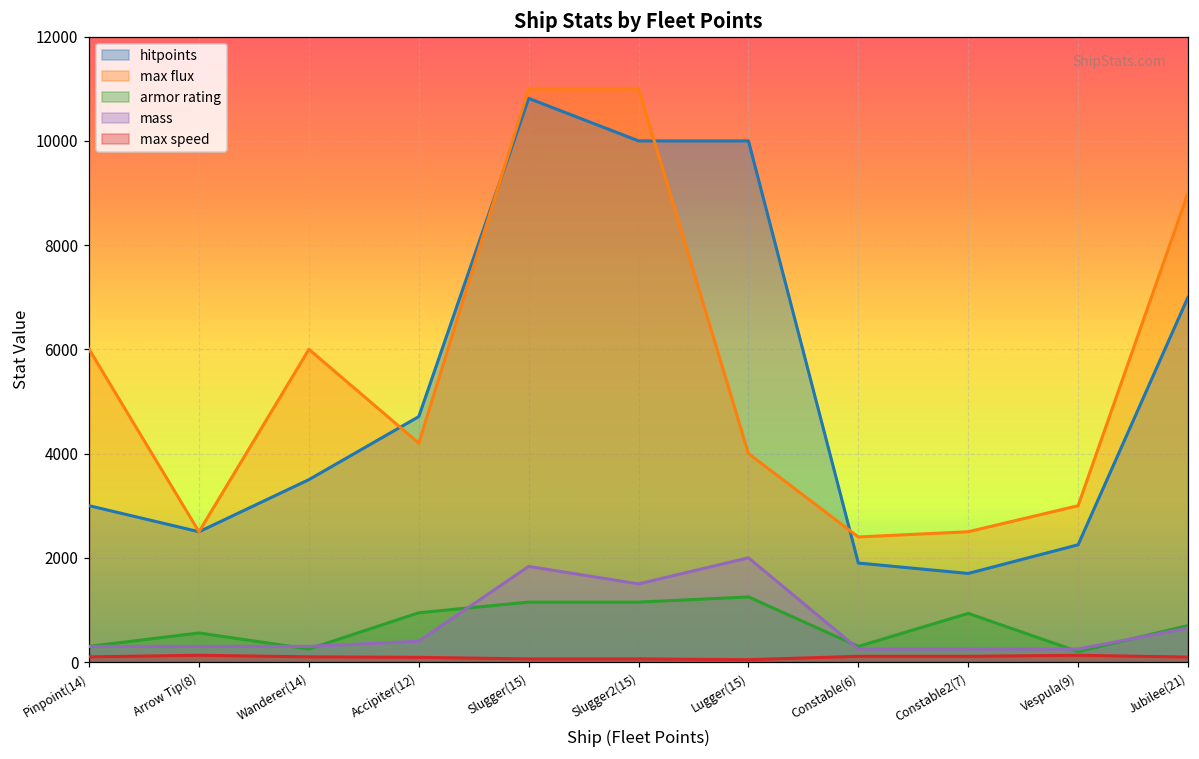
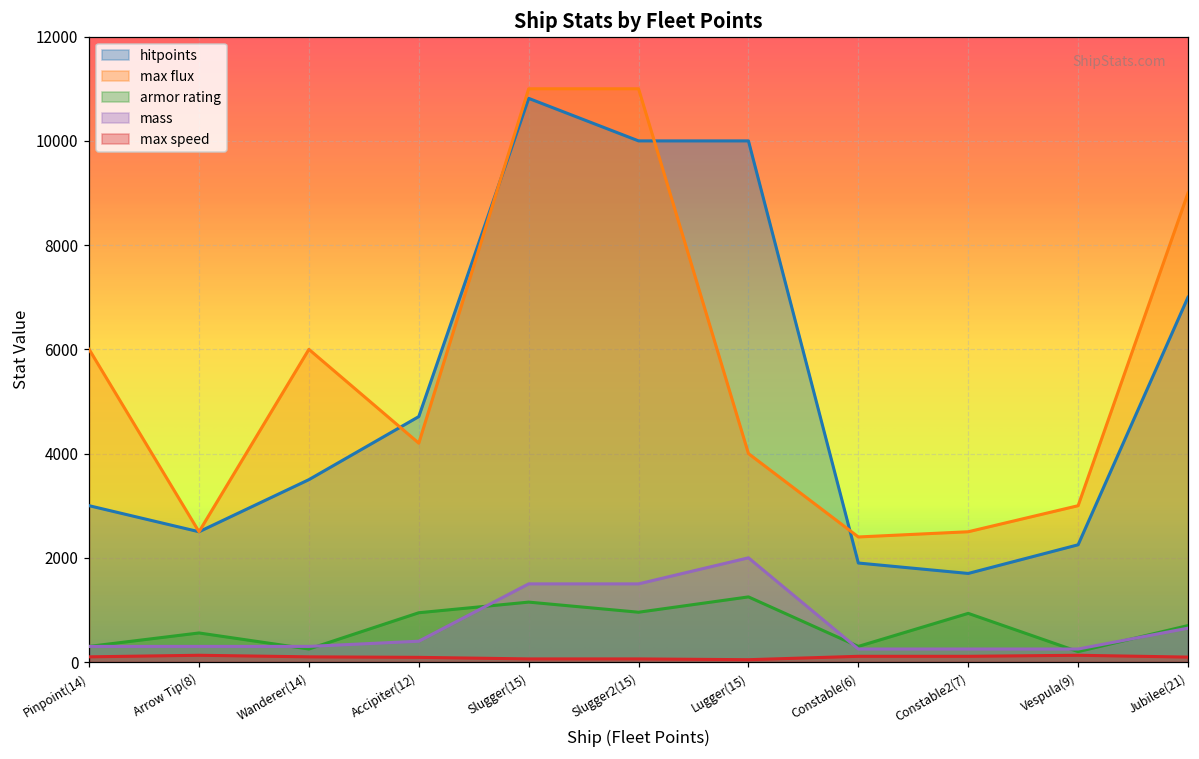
  {
    "hitpoints": {
      "Pinpoint(14)": 3000,
      "Wanderer(14)": 3500,
      "Accipiter(12)": 4700,
      "Slugger(15)": 10800,
      "Slugger2(15)": 10000,
      "Lugger(15)": 10000,
      "Constable(6)": 1900,
      "Constable2(7)": 1700,
      "Vespula(9)": 2300,
      "Jubilee(21)": 7000
    },
    "armor rating": {
      "Arrow Tip(8)": 600,
      "Accipiter(12)": 900,
      "Slugger(15)": 1200,
-     "Slugger2(15)": 1200,
+     "Slugger2(15)": 1000,
      "Lugger(15)": 1300,
      "Constable2(7)": 900
    },
    "mass": {
      "Arrow Tip(8)": 300,
      "Accipiter(12)": 400,
-     "Slugger(15)": 1800,
+     "Slugger(15)": 1500,
      "Slugger2(15)": 1500,
      "Lugger(15)": 2000,
      "Constable2(7)": 300
    }
  }
